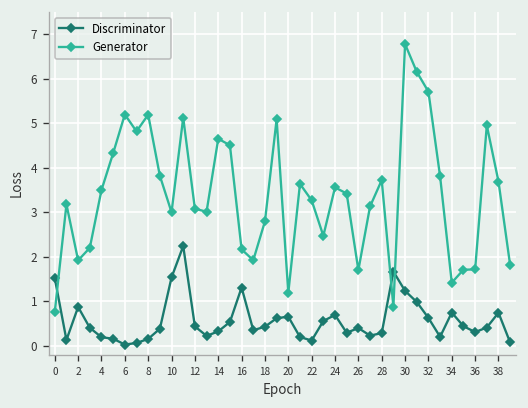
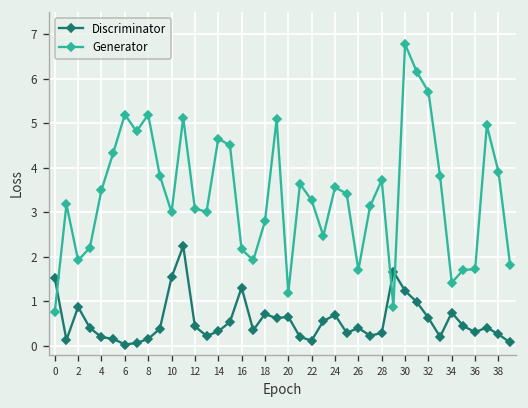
  {
    "Discriminator": {
      "0": 1.5,
      "2": 0.9,
      "4": 0.2,
      "6": 0.0,
      "8": 0.2,
      "10": 1.5,
      "12": 0.4,
      "14": 0.3,
      "16": 1.3,
-     "18": 0.4,
+     "18": 0.7,
      "20": 0.7,
      "22": 0.1,
      "24": 0.7,
      "26": 0.4,
      "28": 0.3,
      "30": 1.2,
      "32": 0.6,
      "34": 0.8,
      "36": 0.3,
-     "38": 0.7
+     "38": 0.3
    },
    "Generator": {
      "0": 0.8,
      "2": 1.9,
      "4": 3.5,
      "6": 5.2,
      "8": 5.2,
      "10": 3.0,
      "12": 3.1,
      "14": 4.7,
      "16": 2.2,
      "18": 2.8,
      "20": 1.2,
      "22": 3.3,
      "24": 3.6,
      "26": 1.7,
      "28": 3.7,
      "30": 6.8,
      "32": 5.7,
      "34": 1.4,
      "36": 1.7,
-     "38": 3.7
+     "38": 3.9
    }
  }
